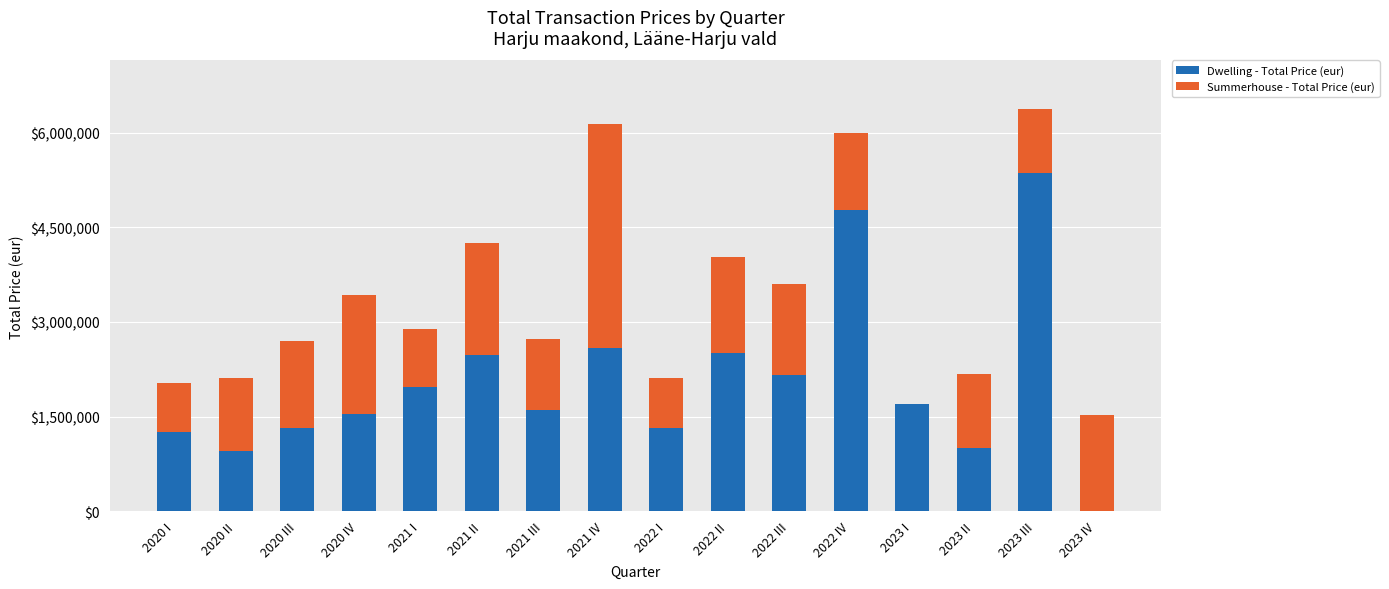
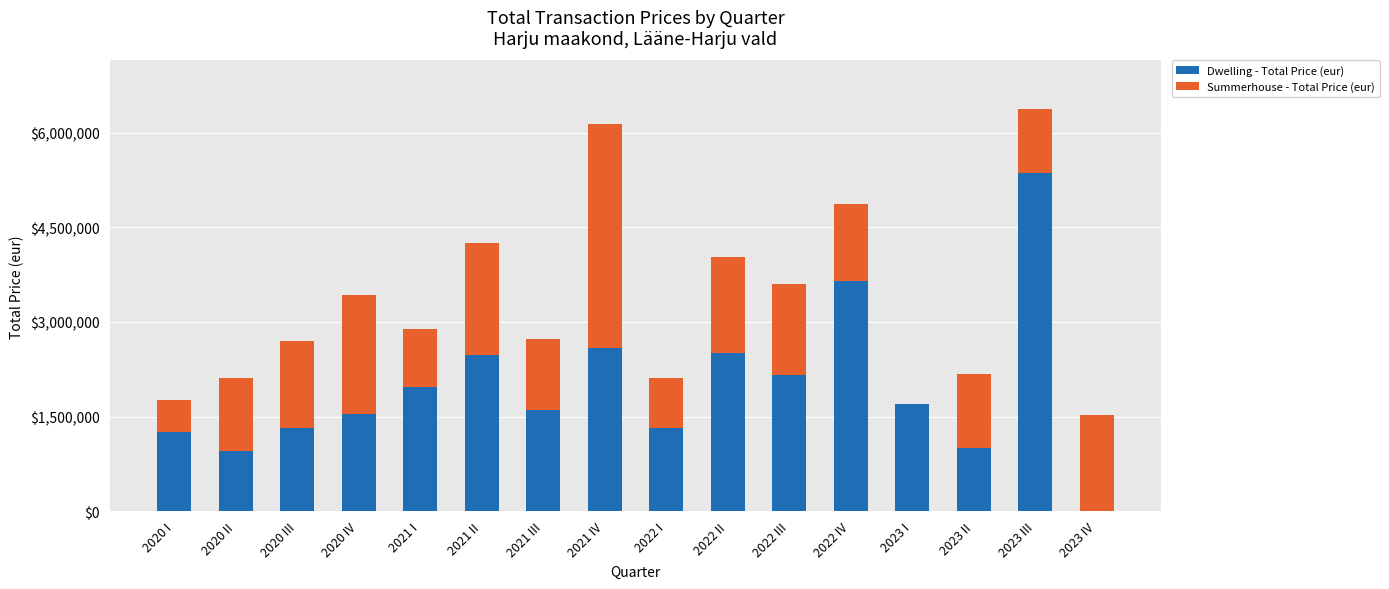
  {
    "Dwelling - Total Price (eur)": {
      "2020 I": "$1,200,000",
      "2020 II": "$1,000,000",
      "2020 III": "$1,300,000",
      "2020 IV": "$1,500,000",
      "2021 I": "$2,000,000",
      "2021 II": "$2,500,000",
      "2021 III": "$1,600,000",
      "2021 IV": "$2,600,000",
      "2022 I": "$1,300,000",
      "2022 II": "$2,500,000",
      "2022 III": "$2,200,000",
-     "2022 IV": "$4,800,000",
+     "2022 IV": "$3,700,000",
      "2023 I": "$1,700,000",
      "2023 II": "$1,000,000",
      "2023 III": "$5,400,000",
      "2023 IV": "$0"
    },
    "Summerhouse - Total Price (eur)": {
-     "2020 I": "$800,000",
+     "2020 I": "$500,000",
      "2020 II": "$1,200,000",
      "2020 III": "$1,400,000",
      "2020 IV": "$1,900,000",
      "2021 I": "$900,000",
      "2021 II": "$1,800,000",
      "2021 III": "$1,100,000",
      "2021 IV": "$3,600,000",
      "2022 I": "$800,000",
      "2022 II": "$1,500,000",
      "2022 III": "$1,400,000",
      "2022 IV": "$1,200,000",
      "2023 I": "$0",
      "2023 II": "$1,200,000",
      "2023 III": "$1,000,000",
      "2023 IV": "$1,500,000"
    }
  }
